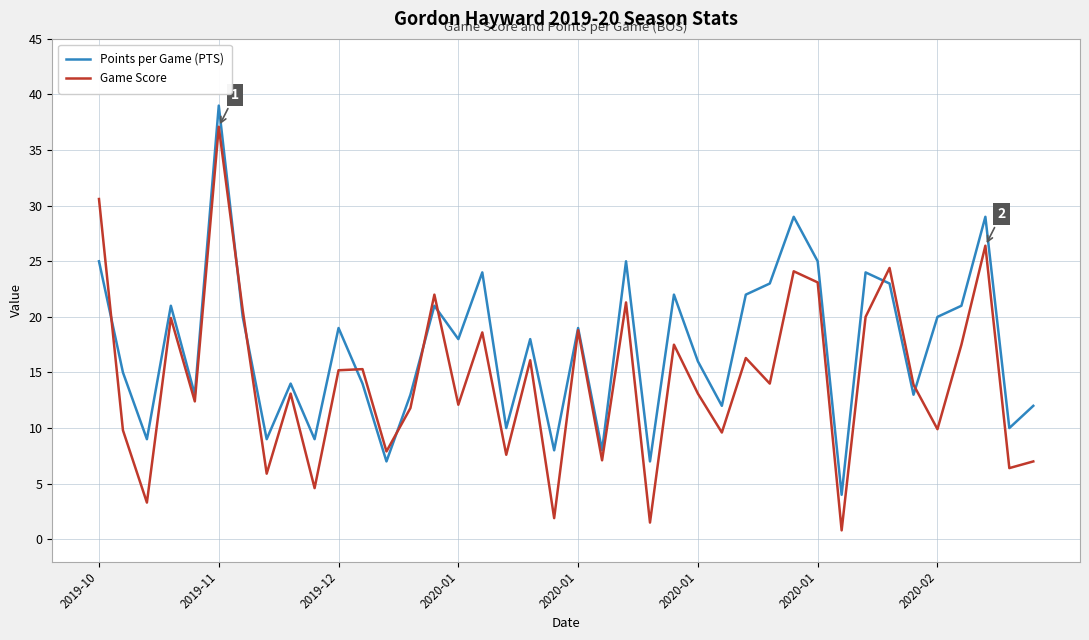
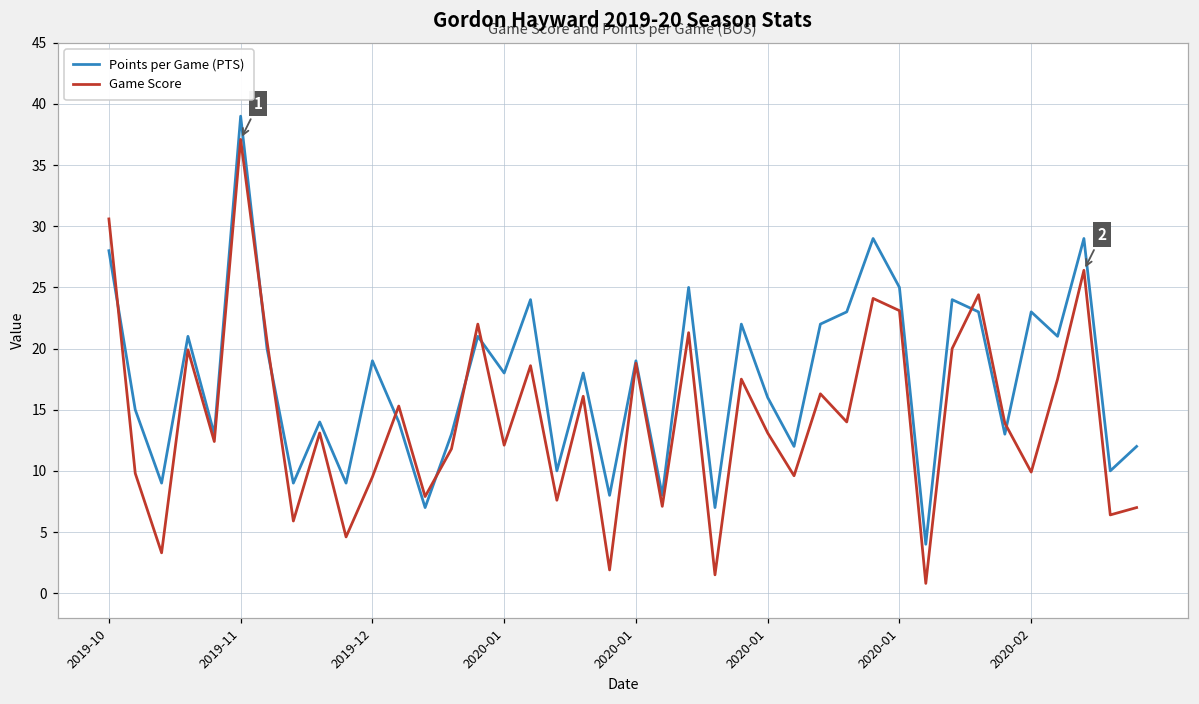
  {
    "Points per Game (PTS)": {
-     "2019-10": 25,
+     "2019-10": 28,
      "2019-11": 39,
      "2019-12": 19,
-     "2020-02": 20
+     "2020-02": 23
    },
    "Game Score": {
      "2019-10": 30.6,
      "2019-11": 37.1,
-     "2019-12": 15.2,
+     "2019-12": 9.5,
      "2020-02": 9.9
    }
  }
